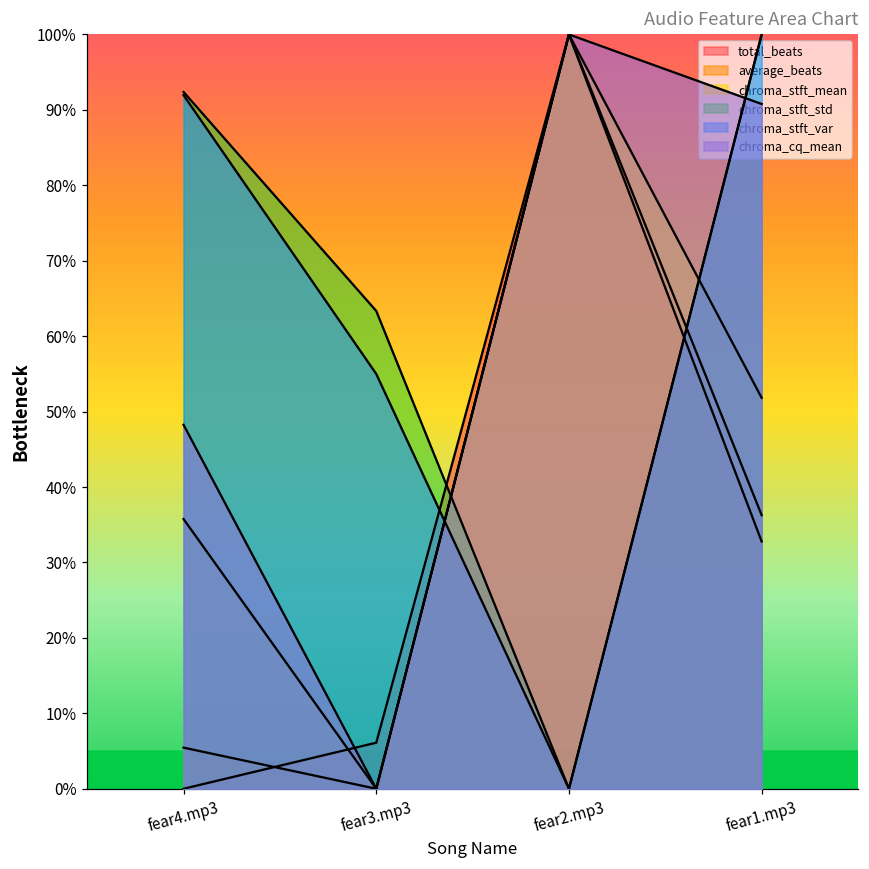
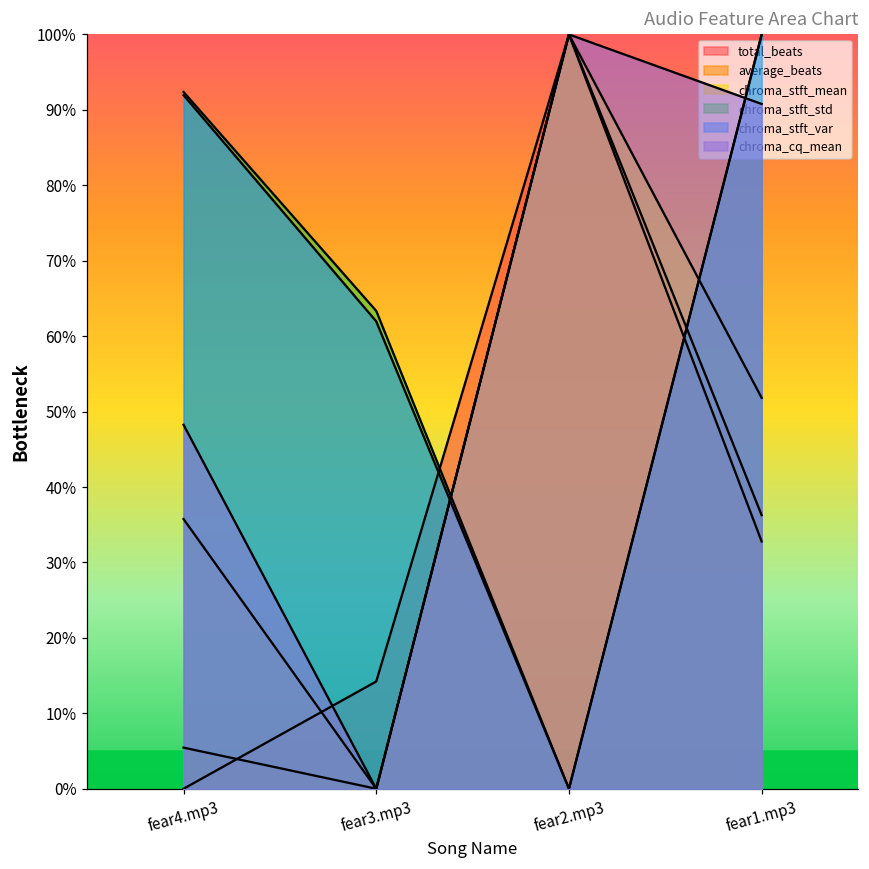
  {
    "total_beats": {
-     "fear3.mp3": "6%",
+     "fear3.mp3": "14%",
      "fear1.mp3": "33%"
    },
    "average_beats": {
      "fear4.mp3": "5%",
      "fear1.mp3": "36%"
    },
    "chroma_stft_mean": {
      "fear4.mp3": "36%",
      "fear1.mp3": "52%"
    },
    "chroma_stft_std": {
      "fear4.mp3": "92%",
      "fear3.mp3": "63%"
    },
    "chroma_stft_var": {
      "fear4.mp3": "92%",
-     "fear3.mp3": "55%"
+     "fear3.mp3": "62%"
    },
    "chroma_cq_mean": {
      "fear4.mp3": "48%"
    }
  }
